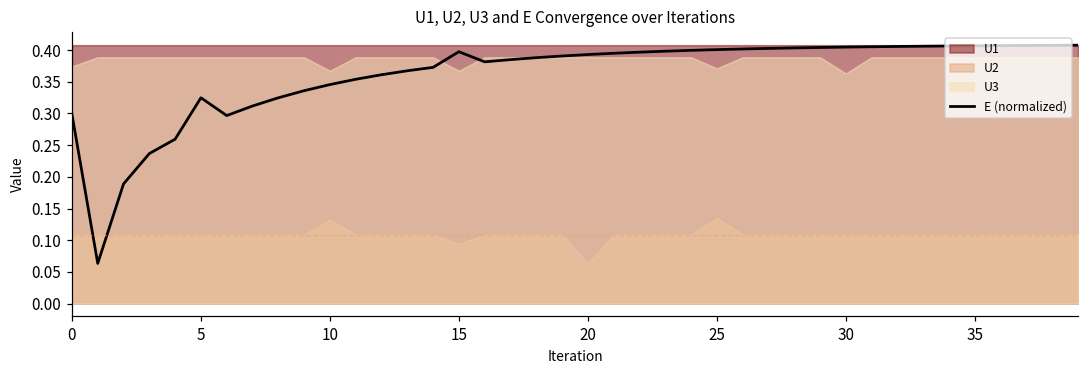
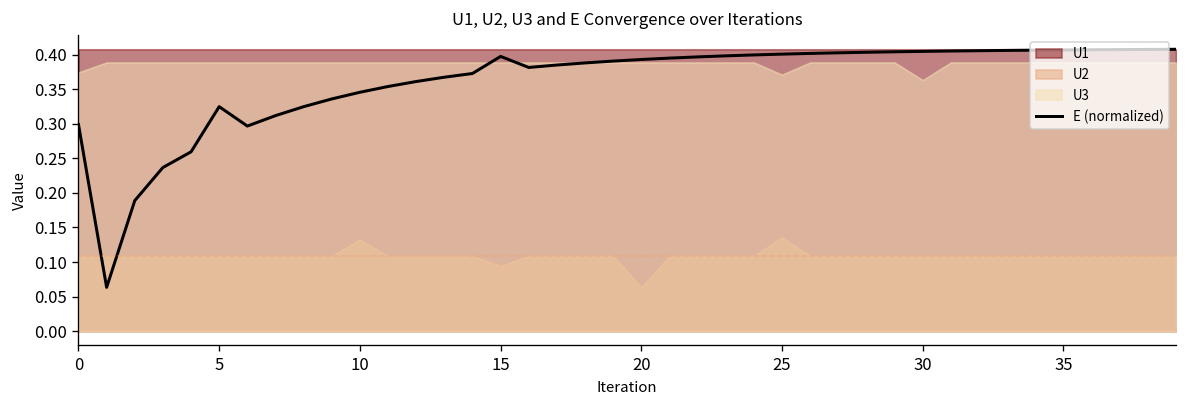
  {
    "E (normalized)": {
      "0": 0.30,
      "5": 0.32,
      "10": 0.35,
      "15": 0.40,
      "25": 0.40
    },
    "U1": {
      "0": 0.41,
      "5": 0.41,
      "10": 0.41,
      "15": 0.41,
      "20": 0.41,
      "25": 0.41
    },
    "U2": {
      "0": 0.11,
      "5": 0.11,
      "10": 0.13,
      "15": 0.09,
      "20": 0.06,
      "25": 0.14,
      "30": 0.11,
      "35": 0.11
    },
    "U3": {
      "0": 0.37,
      "5": 0.39,
-     "10": 0.37,
-     "15": 0.37,
+     "10": 0.39,
+     "15": 0.39,
      "25": 0.37,
      "30": 0.36
    }
  }
